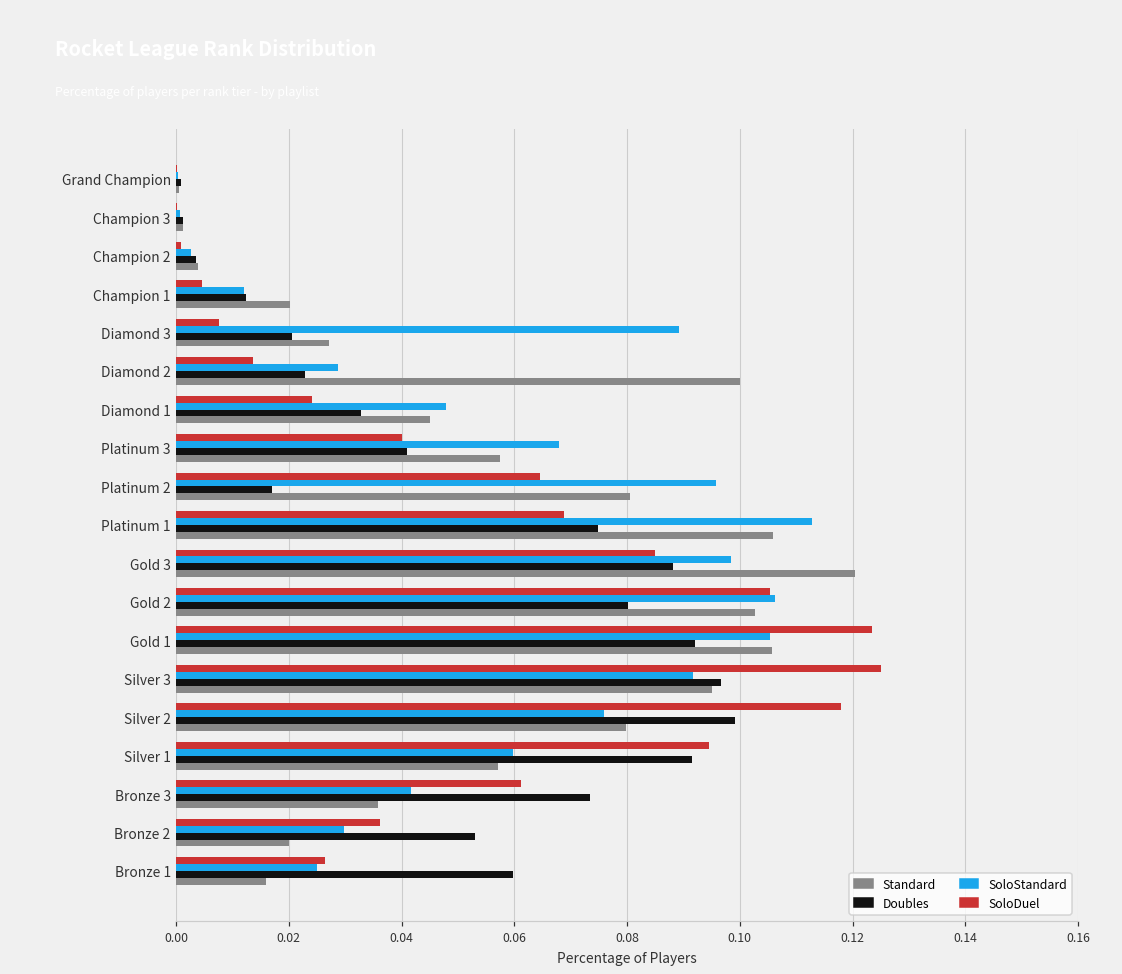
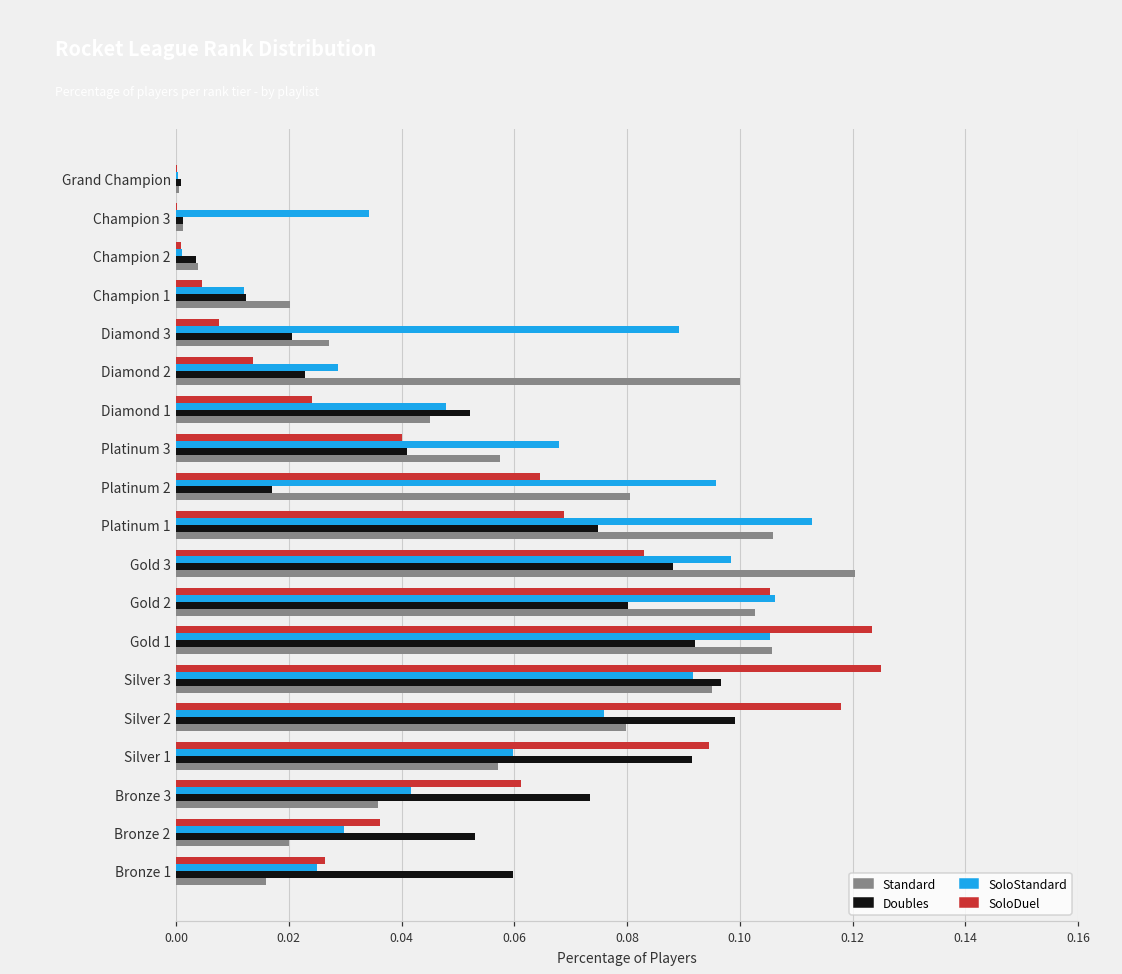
  {
    "Standard": {
      "Grand Champion": 0.001,
      "Champion 3": 0.001,
      "Champion 2": 0.004,
      "Champion 1": 0.020,
      "Diamond 3": 0.027,
      "Diamond 2": 0.100,
      "Diamond 1": 0.045,
      "Platinum 3": 0.057,
      "Platinum 2": 0.081,
      "Platinum 1": 0.106,
      "Gold 3": 0.121,
      "Gold 2": 0.103,
      "Gold 1": 0.106,
      "Silver 3": 0.095,
      "Silver 2": 0.080,
      "Silver 1": 0.057,
      "Bronze 3": 0.036,
      "Bronze 2": 0.020,
      "Bronze 1": 0.016
    },
    "Doubles": {
      "Grand Champion": 0.001,
      "Champion 3": 0.001,
      "Champion 2": 0.004,
      "Champion 1": 0.012,
      "Diamond 3": 0.021,
      "Diamond 2": 0.023,
-     "Diamond 1": 0.033,
+     "Diamond 1": 0.052,
      "Platinum 3": 0.041,
      "Platinum 2": 0.017,
      "Platinum 1": 0.075,
      "Gold 3": 0.088,
      "Gold 2": 0.080,
      "Gold 1": 0.092,
      "Silver 3": 0.097,
      "Silver 2": 0.099,
      "Silver 1": 0.092,
      "Bronze 3": 0.074,
      "Bronze 2": 0.053,
      "Bronze 1": 0.060
    },
    "SoloStandard": {
-     "Champion 3": 0.001,
-     "Champion 2": 0.003,
+     "Champion 3": 0.034,
+     "Champion 2": 0.001,
      "Champion 1": 0.012,
      "Diamond 3": 0.089,
      "Diamond 2": 0.029,
      "Diamond 1": 0.048,
      "Platinum 3": 0.068,
      "Platinum 2": 0.096,
      "Platinum 1": 0.113,
      "Gold 3": 0.098,
      "Gold 2": 0.106,
      "Gold 1": 0.105,
      "Silver 3": 0.092,
      "Silver 2": 0.076,
      "Silver 1": 0.060,
      "Bronze 3": 0.042,
      "Bronze 2": 0.030,
      "Bronze 1": 0.025
    },
    "SoloDuel": {
      "Champion 2": 0.001,
      "Champion 1": 0.005,
      "Diamond 3": 0.008,
      "Diamond 2": 0.014,
      "Diamond 1": 0.024,
      "Platinum 3": 0.040,
      "Platinum 2": 0.065,
      "Platinum 1": 0.069,
-     "Gold 3": 0.085,
+     "Gold 3": 0.083,
      "Gold 2": 0.105,
      "Gold 1": 0.123,
      "Silver 3": 0.125,
      "Silver 2": 0.118,
      "Silver 1": 0.095,
      "Bronze 3": 0.061,
      "Bronze 2": 0.036,
      "Bronze 1": 0.027
    }
  }
